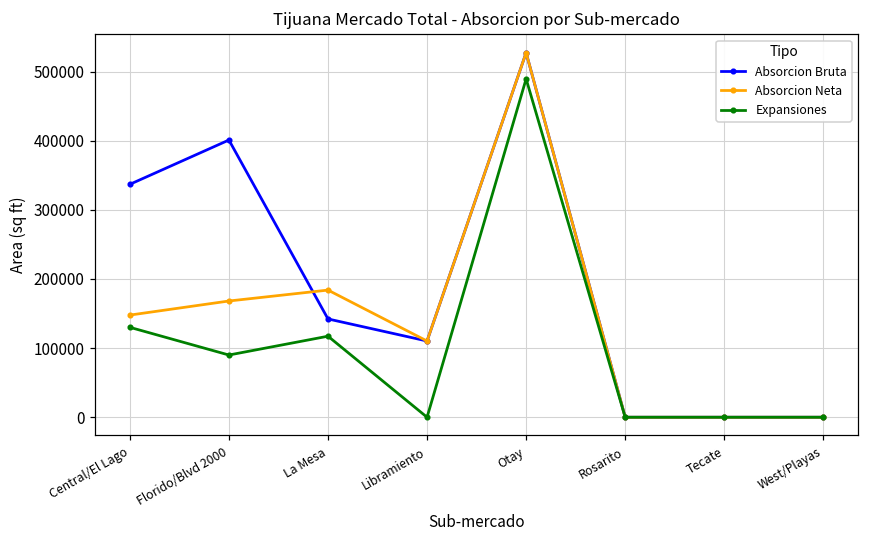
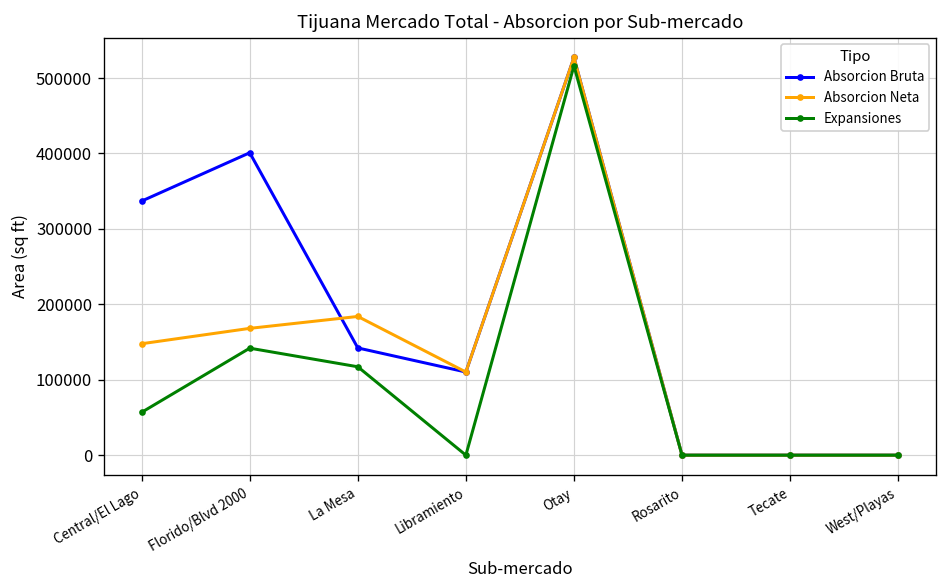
  {
    "Absorcion Bruta": {
      "Central/El Lago": 340000,
      "Florido/Blvd 2000": 400000,
      "La Mesa": 140000
    },
    "Absorcion Neta": {
      "Central/El Lago": 150000,
      "Florido/Blvd 2000": 170000,
      "La Mesa": 180000
    },
    "Expansiones": {
-     "Central/El Lago": 130000,
-     "Florido/Blvd 2000": 90000,
+     "Central/El Lago": 60000,
+     "Florido/Blvd 2000": 140000,
      "La Mesa": 120000,
      "Libramiento": 0,
-     "Otay": 490000
+     "Otay": 520000
    }
  }
